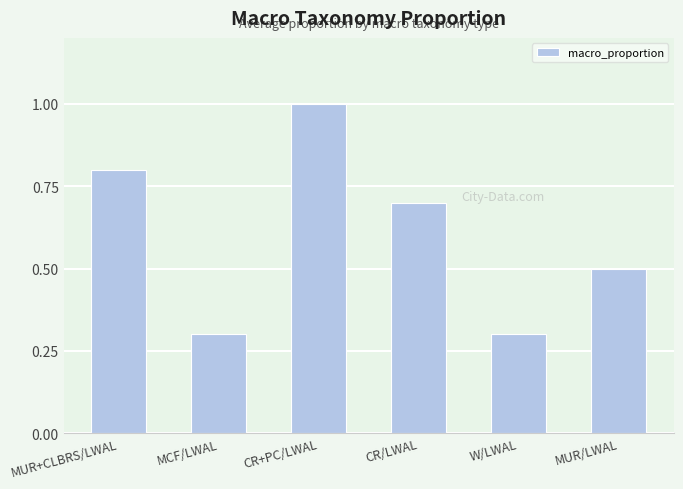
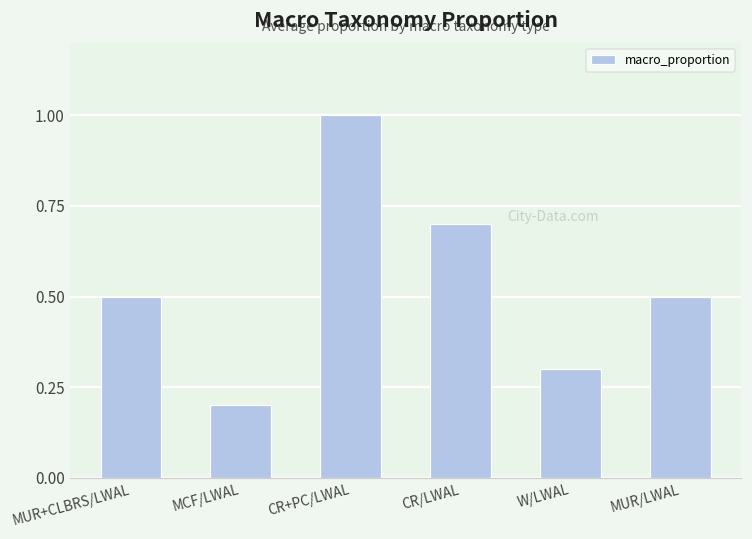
  {
-   "MUR+CLBRS/LWAL": 0.8,
-   "MCF/LWAL": 0.3,
+   "MUR+CLBRS/LWAL": 0.5,
+   "MCF/LWAL": 0.2,
    "CR+PC/LWAL": 1.0,
    "CR/LWAL": 0.7,
    "W/LWAL": 0.3,
    "MUR/LWAL": 0.5
  }
